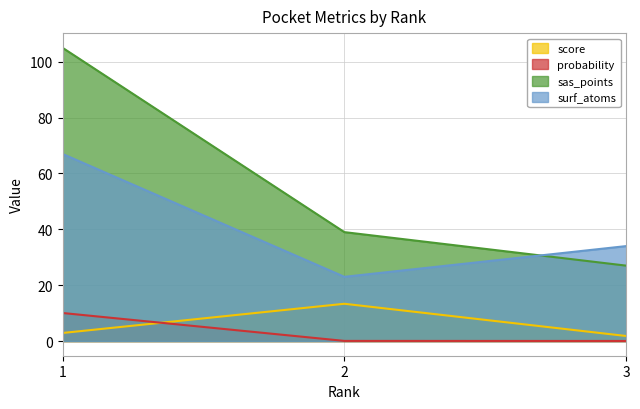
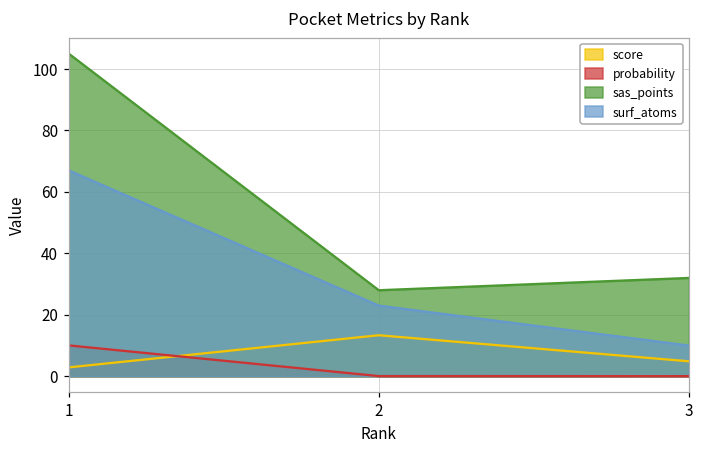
  {
    "score": {
      "1": 3,
      "2": 13,
-     "3": 2
+     "3": 5
    },
    "probability": {
      "1": 10,
      "2": 0,
      "3": 0
    },
    "sas_points": {
      "1": 105,
-     "2": 39,
-     "3": 27
+     "2": 28,
+     "3": 32
    },
    "surf_atoms": {
      "1": 67,
      "2": 23,
-     "3": 34
+     "3": 10
    }
  }
